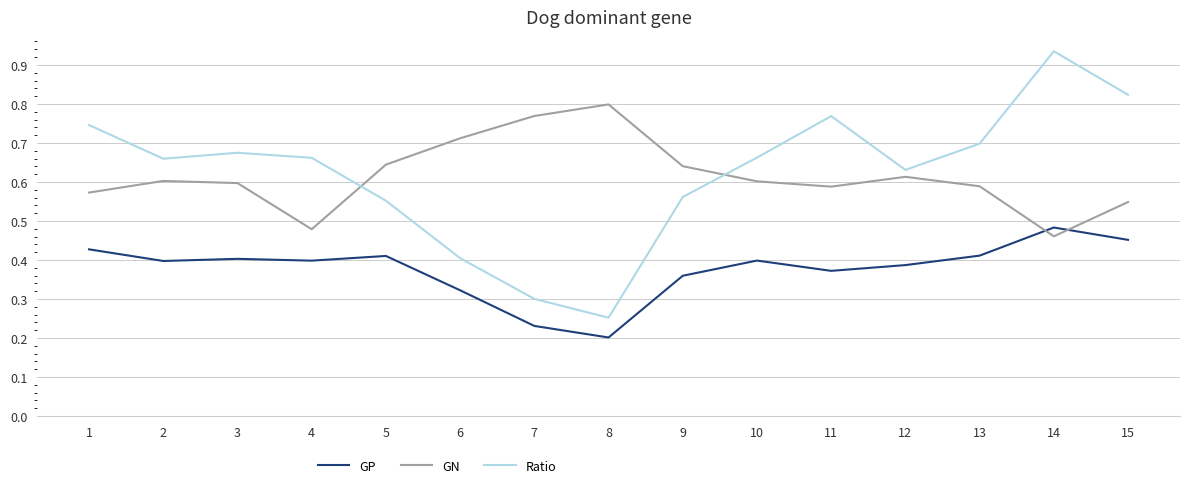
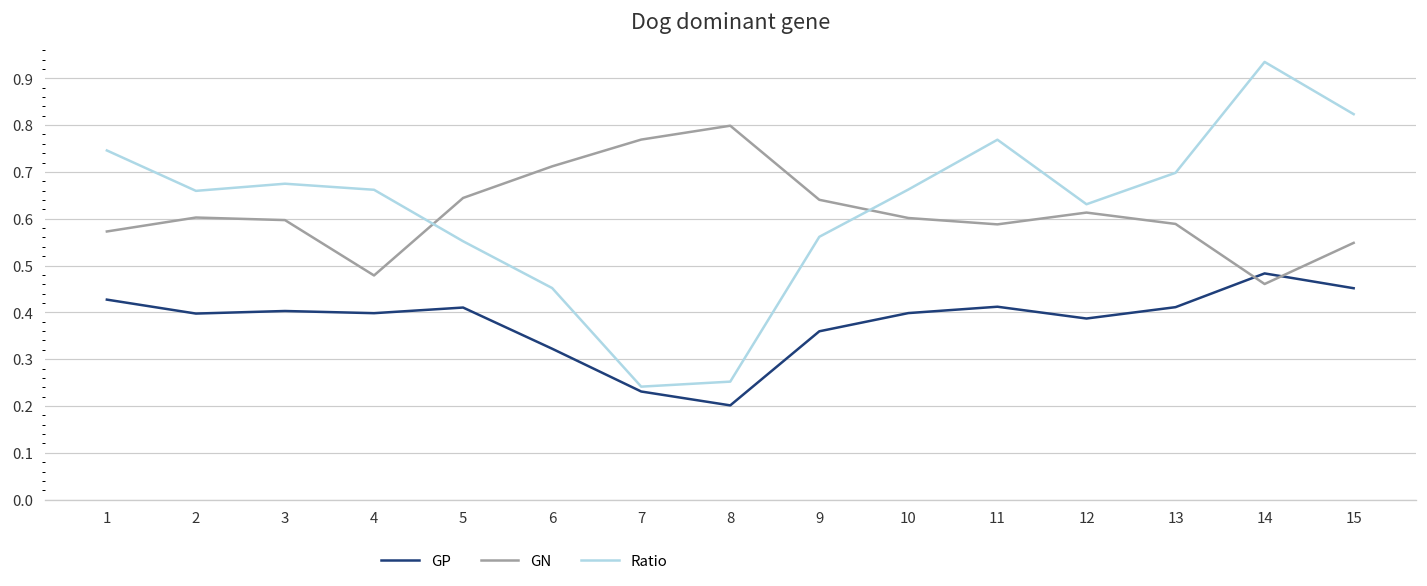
  {
    "GP": {
      "1": 0.43,
      "2": 0.40,
      "3": 0.40,
      "4": 0.40,
      "5": 0.41,
      "6": 0.32,
      "7": 0.23,
      "8": 0.20,
      "9": 0.36,
      "10": 0.40,
-     "11": 0.37,
+     "11": 0.41,
      "12": 0.39,
      "13": 0.41,
      "14": 0.48,
      "15": 0.45
    },
    "GN": {
      "1": 0.57,
      "2": 0.60,
      "3": 0.60,
      "4": 0.48,
      "5": 0.64,
      "6": 0.71,
      "7": 0.77,
      "8": 0.80,
      "9": 0.64,
      "10": 0.60,
      "11": 0.59,
      "12": 0.61,
      "13": 0.59,
      "14": 0.46,
      "15": 0.55
    },
    "Ratio": {
      "1": 0.75,
      "2": 0.66,
      "3": 0.67,
      "4": 0.66,
      "5": 0.55,
-     "6": 0.40,
-     "7": 0.30,
+     "6": 0.45,
+     "7": 0.24,
      "8": 0.25,
      "9": 0.56,
      "10": 0.66,
      "11": 0.77,
      "12": 0.63,
      "13": 0.70,
      "14": 0.93,
      "15": 0.82
    }
  }
